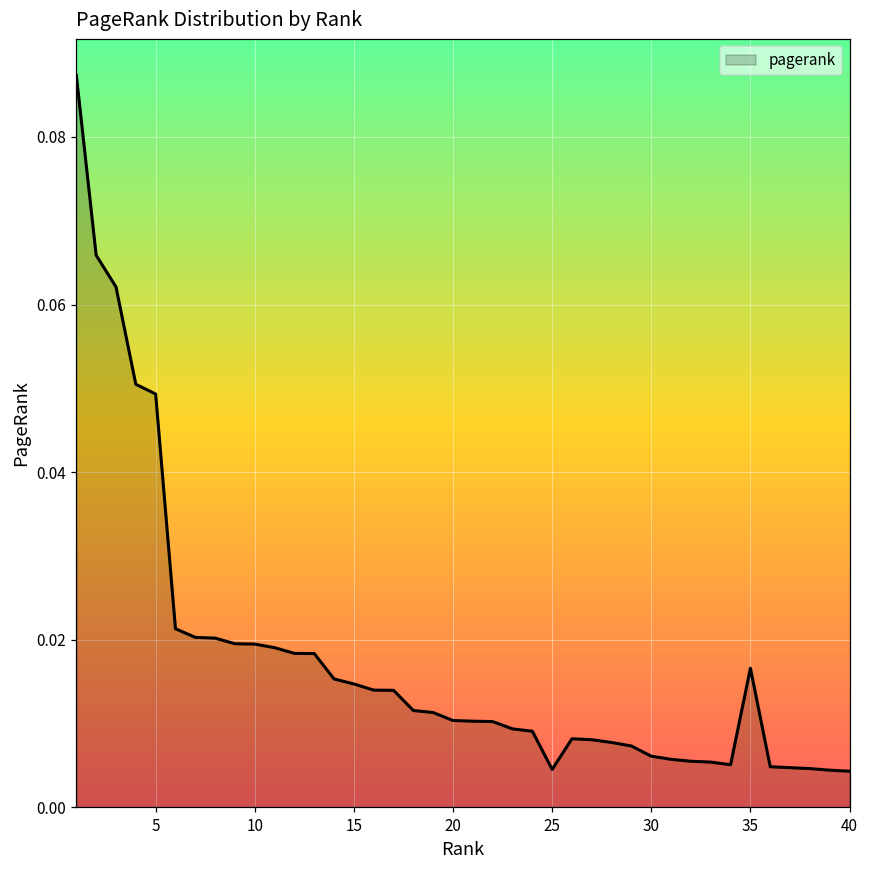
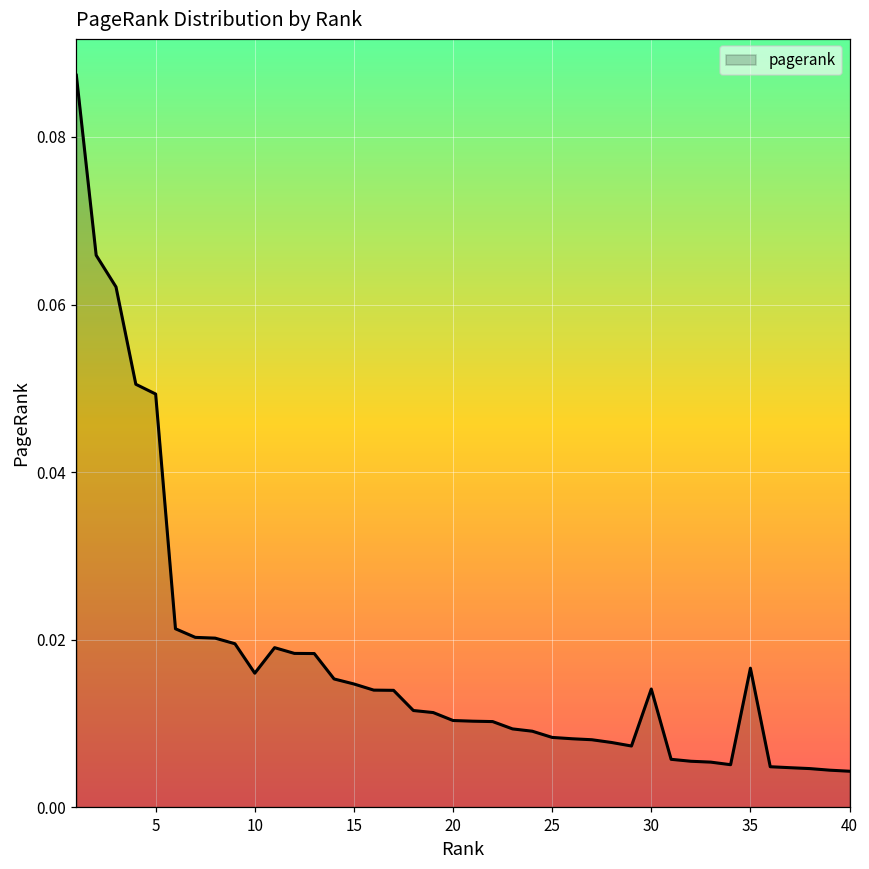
  {
    "5": 0.049,
-   "10": 0.019,
+   "10": 0.016,
    "15": 0.015,
    "20": 0.010,
-   "25": 0.005,
-   "30": 0.006,
+   "25": 0.008,
+   "30": 0.014,
    "35": 0.017,
    "40": 0.004
  }
